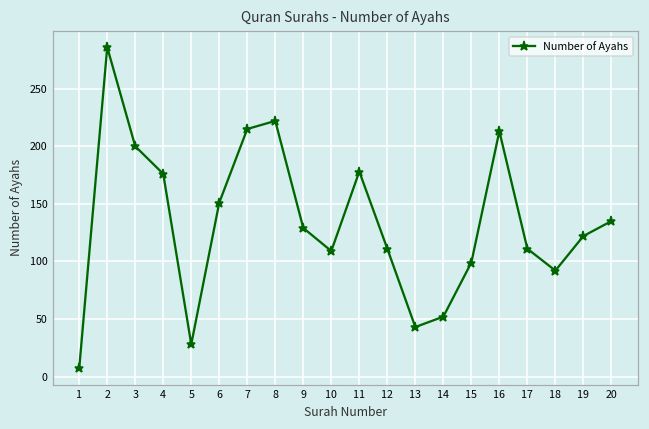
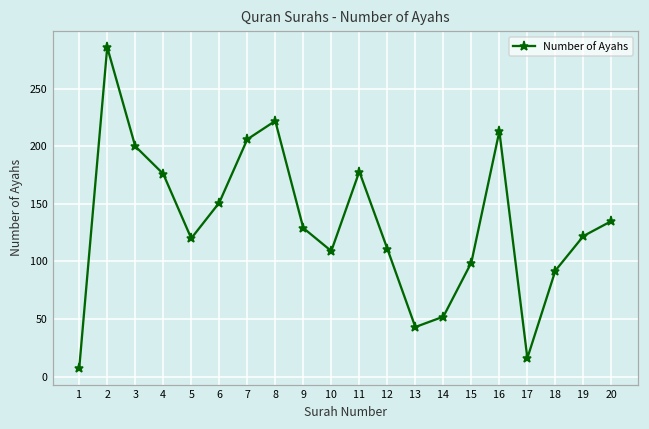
  {
    "1": 7,
    "2": 286,
    "3": 200,
    "4": 176,
-   "5": 28,
+   "5": 120,
    "6": 151,
-   "7": 215,
+   "7": 206,
    "8": 222,
    "9": 129,
    "10": 109,
    "11": 178,
    "12": 111,
    "13": 43,
    "14": 52,
    "15": 99,
    "16": 213,
-   "17": 111,
+   "17": 16,
    "18": 92,
    "19": 122,
    "20": 135
  }
